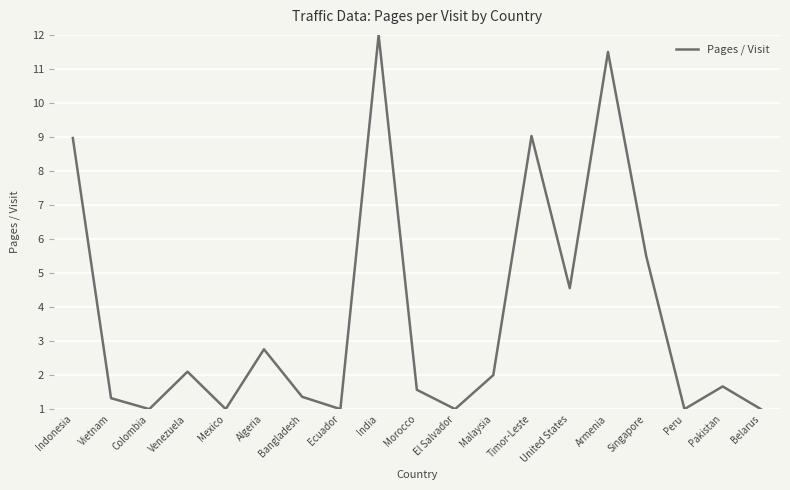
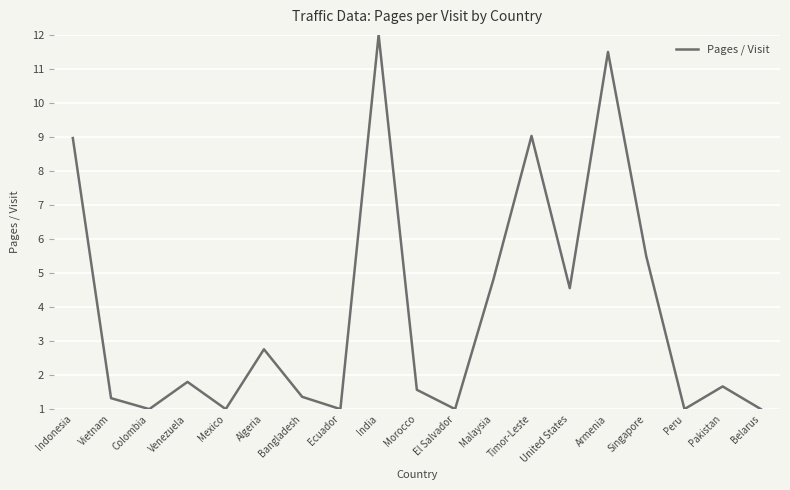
  {
    "Indonesia": 9.0,
    "Vietnam": 1.3,
    "Colombia": 1.0,
-   "Venezuela": 2.1,
+   "Venezuela": 1.8,
    "Mexico": 1.0,
    "Algeria": 2.8,
    "Bangladesh": 1.4,
    "Ecuador": 1.0,
    "India": 12.0,
    "Morocco": 1.6,
    "El Salvador": 1.0,
-   "Malaysia": 2.0,
+   "Malaysia": 4.8,
    "Timor-Leste": 9.0,
    "United States": 4.6,
    "Armenia": 11.5,
    "Singapore": 5.5,
    "Peru": 1.0,
    "Pakistan": 1.7,
    "Belarus": 1.0
  }
